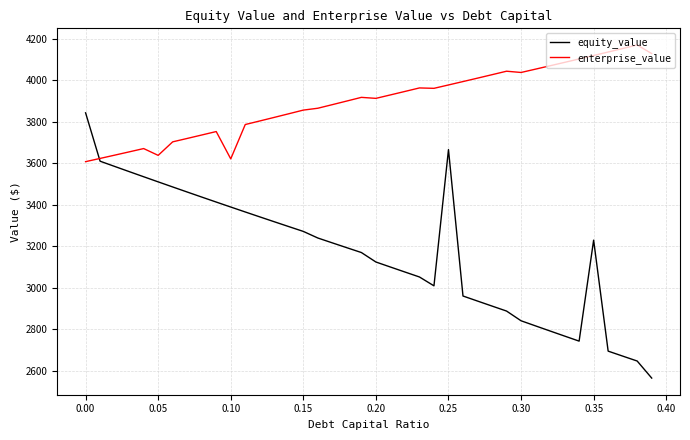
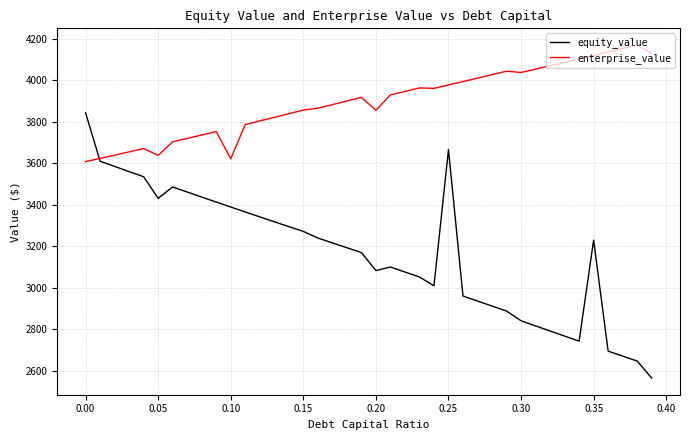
  {
    "equity_value": {
      "0.00": 3840,
-     "0.05": 3510,
+     "0.05": 3430,
      "0.10": 3390,
      "0.15": 3270,
-     "0.20": 3120,
+     "0.20": 3080,
      "0.25": 3670,
      "0.30": 2840,
      "0.35": 3230
    },
    "enterprise_value": {
      "0.00": 3610,
      "0.05": 3640,
      "0.10": 3620,
      "0.15": 3860,
-     "0.20": 3910,
+     "0.20": 3860,
      "0.25": 3980,
      "0.30": 4040
    }
  }
